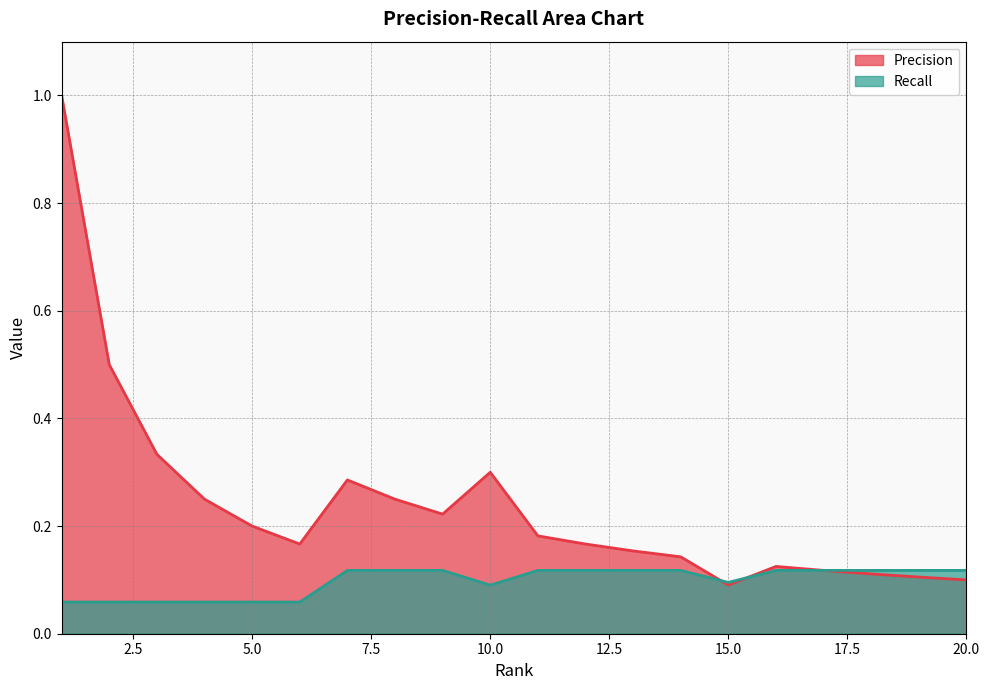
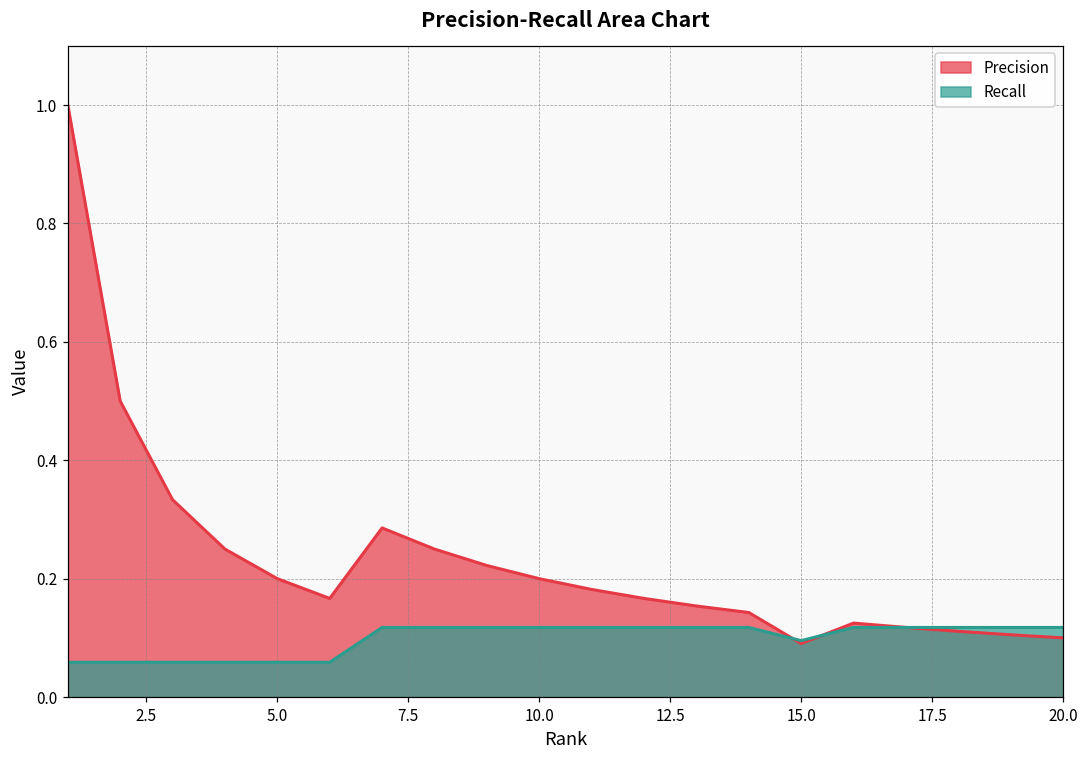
  {
    "Precision": {
      "5.0": 0.2,
-     "10.0": 0.3,
+     "10.0": 0.2,
      "15.0": 0.09,
      "20.0": 0.1
    },
    "Recall": {
      "5.0": 0.06,
-     "10.0": 0.09,
+     "10.0": 0.12,
      "15.0": 0.10,
      "20.0": 0.12
    }
  }
